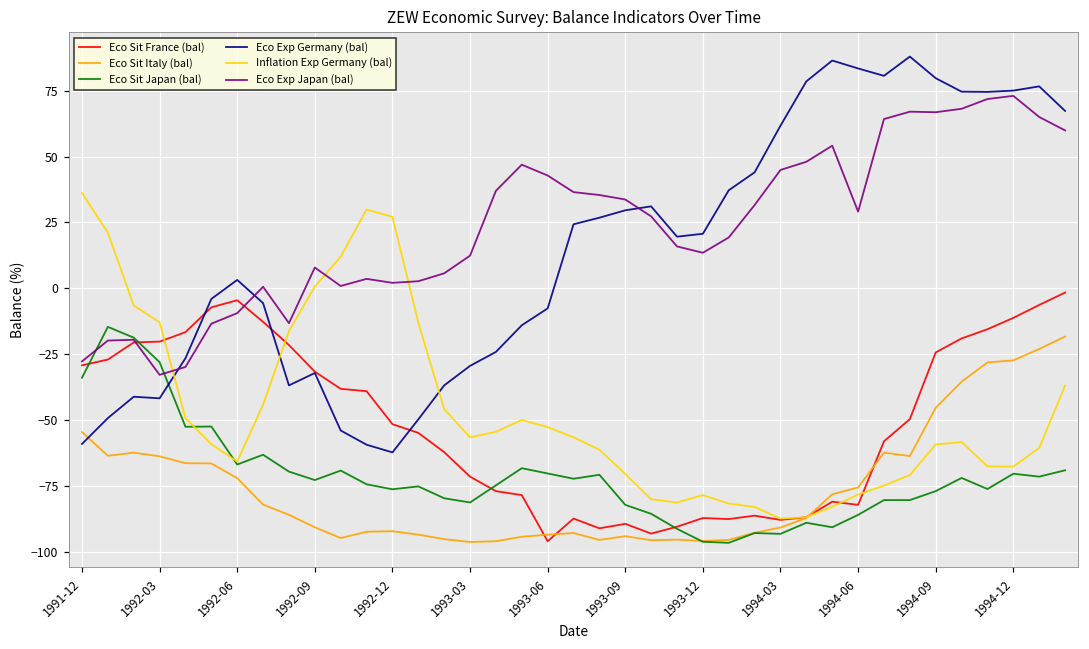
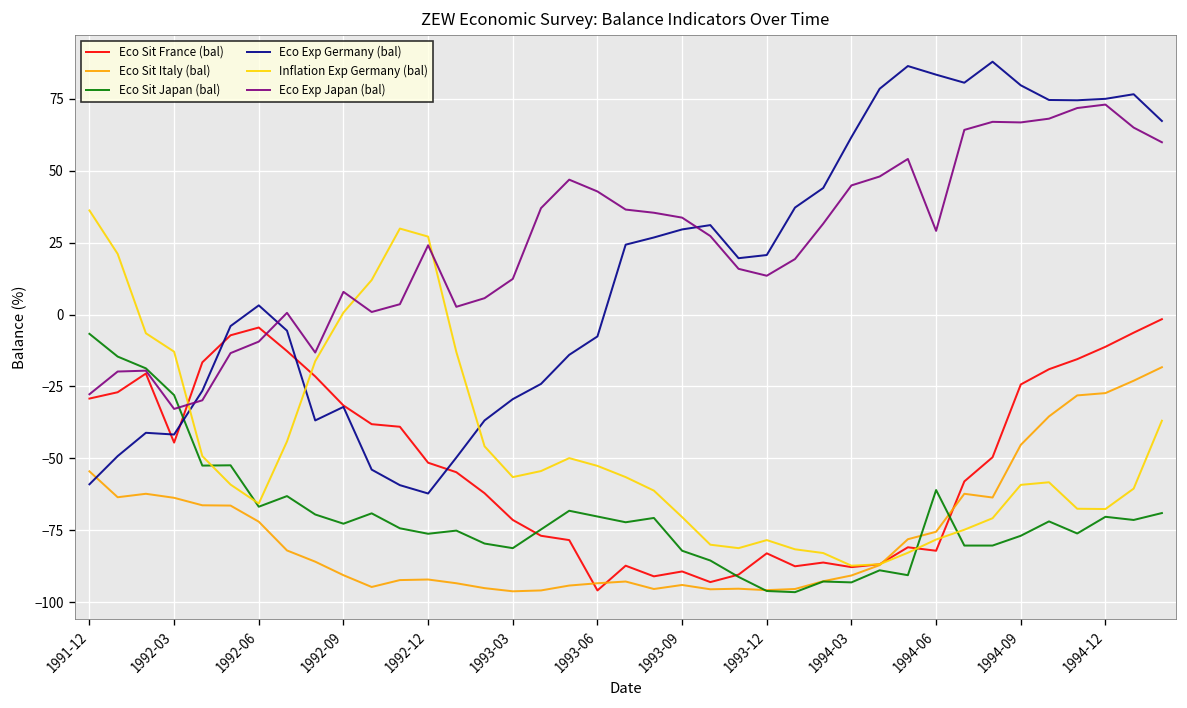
  {
    "Eco Sit France (bal)": {
      "1991-12": -29,
-     "1992-03": -20,
+     "1992-03": -45,
      "1992-06": -5,
      "1992-12": -52,
      "1993-03": -71,
      "1993-06": -96,
      "1993-09": -89,
-     "1993-12": -87,
+     "1993-12": -83,
      "1994-06": -82,
      "1994-09": -24,
      "1994-12": -11
    },
    "Eco Sit Japan (bal)": {
-     "1991-12": -34,
+     "1991-12": -7,
      "1992-03": -28,
      "1992-06": -67,
      "1992-09": -73,
      "1992-12": -76,
      "1993-03": -81,
      "1993-06": -70,
      "1993-09": -82,
      "1994-03": -93,
-     "1994-06": -86,
+     "1994-06": -61,
      "1994-09": -77,
      "1994-12": -70
    },
    "Eco Exp Germany (bal)": {
      "1991-12": -59,
      "1992-03": -42,
      "1992-06": 3,
      "1992-12": -62,
      "1993-03": -29,
      "1993-06": -8,
      "1993-09": 30,
      "1993-12": 21,
      "1994-03": 62,
      "1994-06": 83,
      "1994-09": 80,
      "1994-12": 75
    },
    "Eco Exp Japan (bal)": {
      "1991-12": -28,
      "1992-03": -33,
      "1992-06": -9,
      "1992-09": 8,
-     "1992-12": 2,
+     "1992-12": 24,
      "1993-03": 12,
      "1993-06": 43,
      "1993-09": 34,
      "1993-12": 14,
      "1994-03": 45,
      "1994-06": 29,
      "1994-09": 67,
      "1994-12": 73
    }
  }
